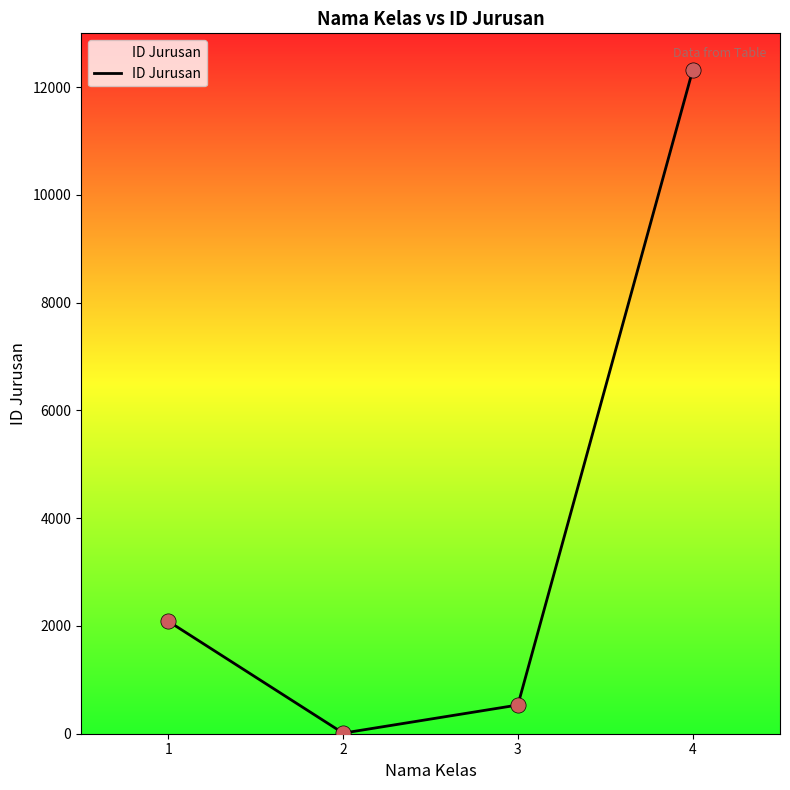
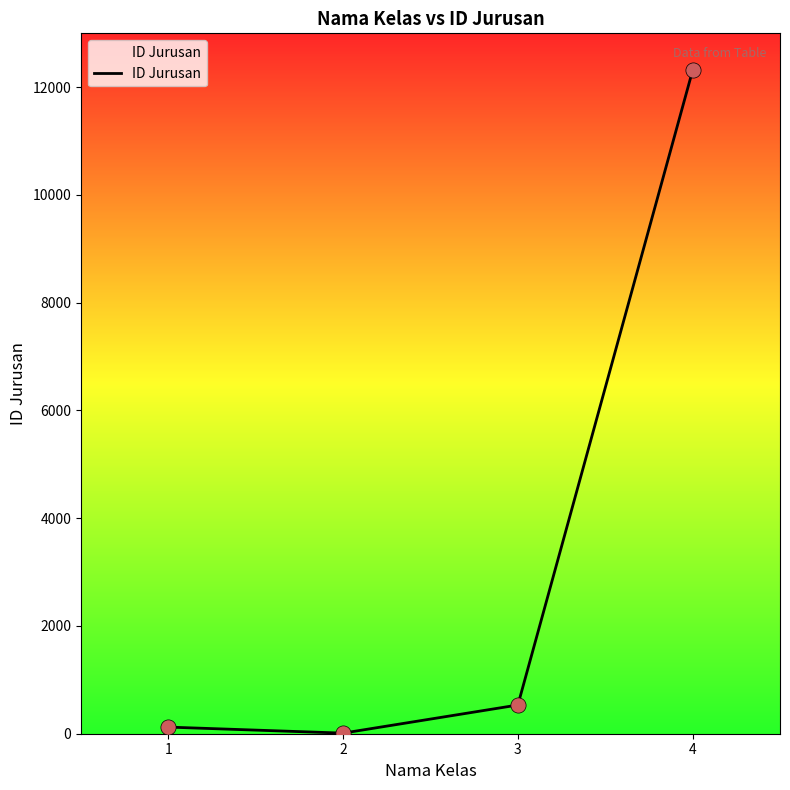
  {
-   "1": 2100,
+   "1": 100,
    "2": 0,
    "3": 500,
    "4": 12300
  }
